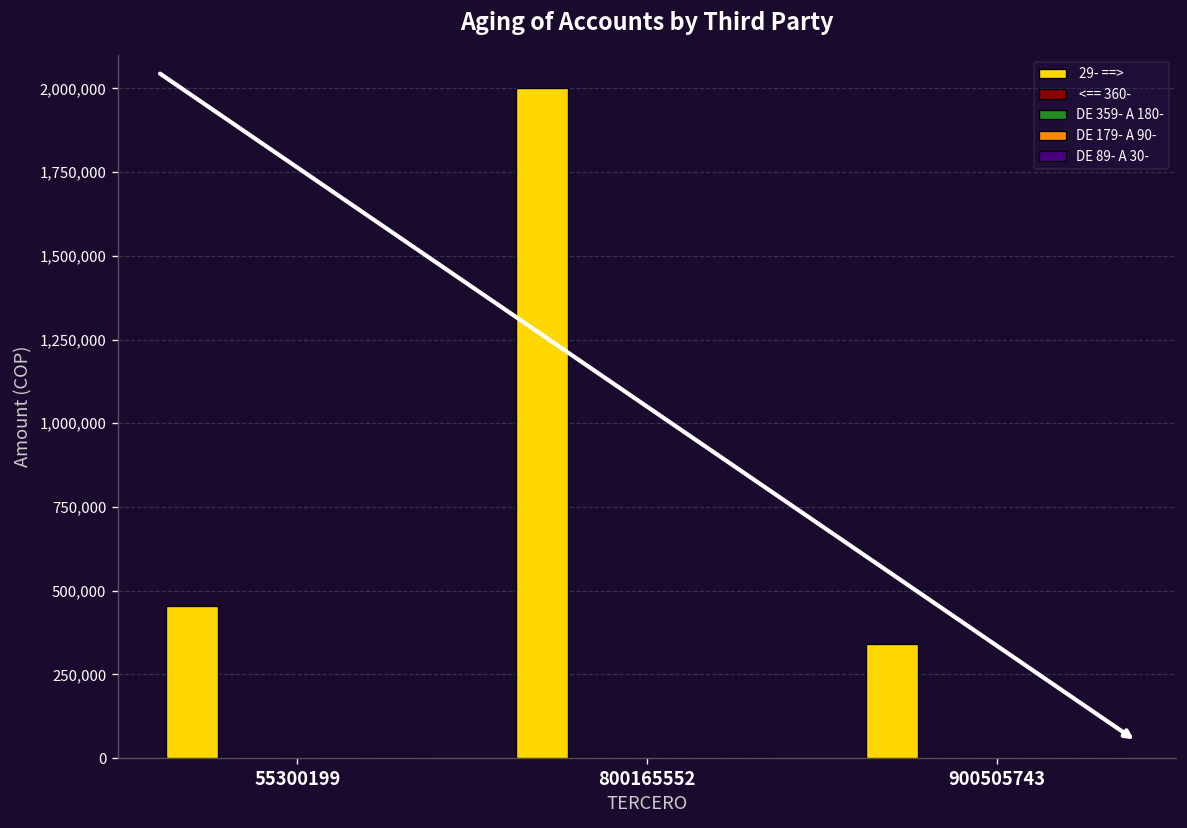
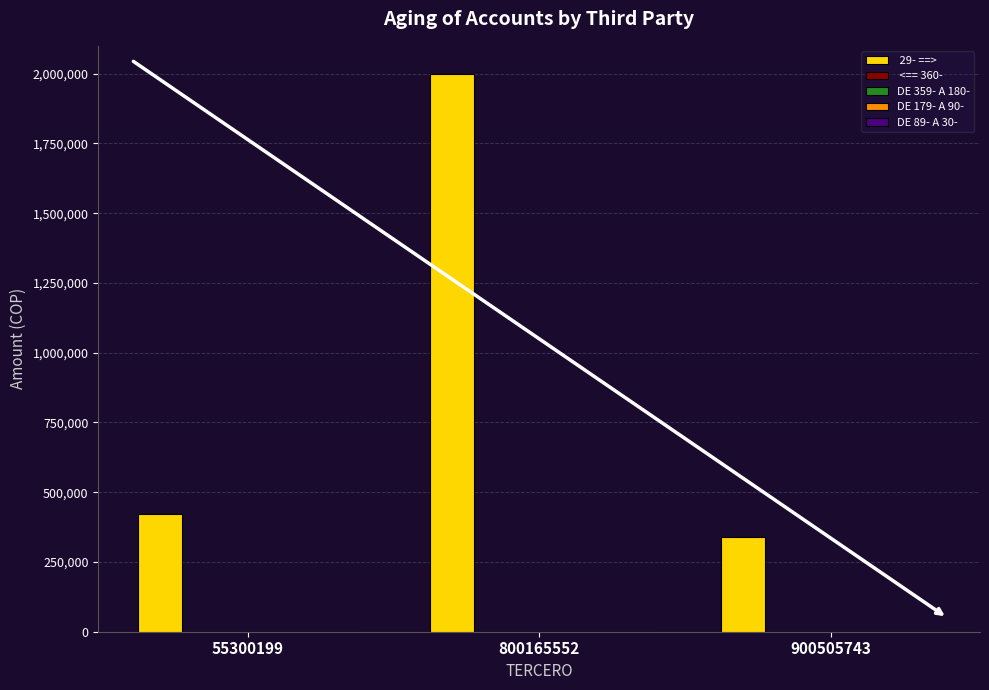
  {
    "29- ==>": {
-     "55300199": "450,000",
+     "55300199": "420,000",
      "800165552": "2,000,000",
      "900505743": "340,000"
    },
    "<== 360-": {
      "55300199": "0",
      "800165552": "0",
      "900505743": "0"
    },
    "DE 359- A 180-": {
      "55300199": "0",
      "800165552": "0",
      "900505743": "0"
    },
    "DE 179- A 90-": {
      "55300199": "0",
      "800165552": "0",
      "900505743": "0"
    },
    "DE 89- A 30-": {
      "55300199": "0",
      "800165552": "0",
      "900505743": "0"
    }
  }
